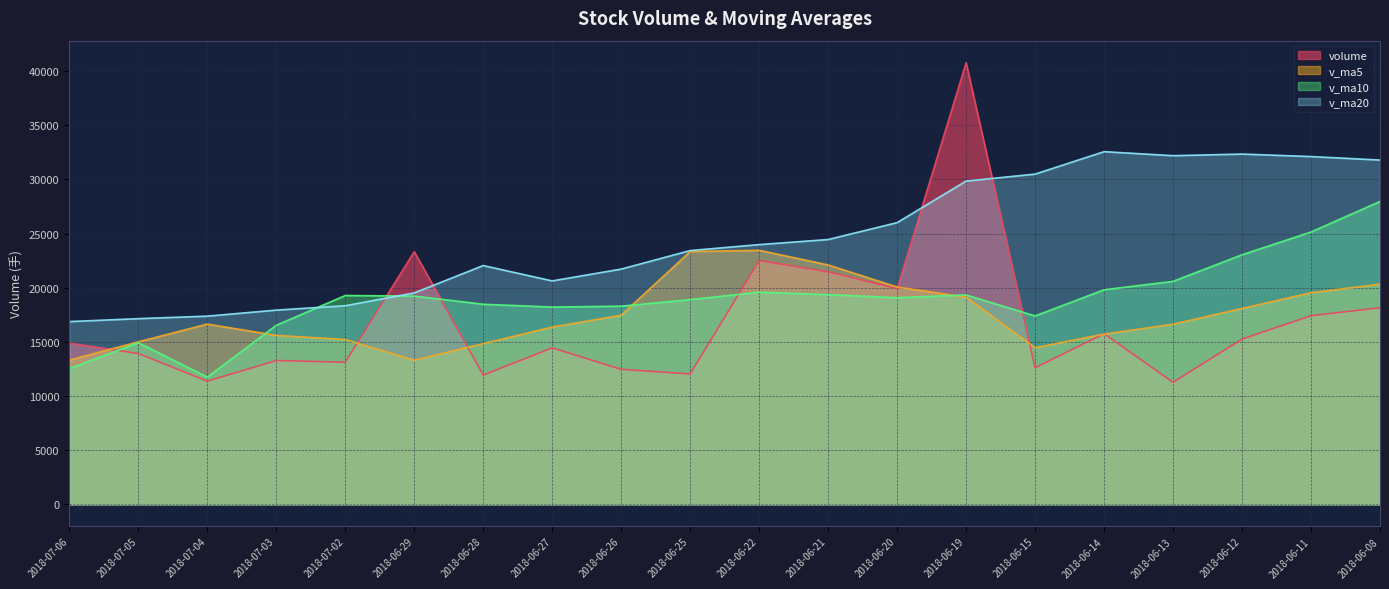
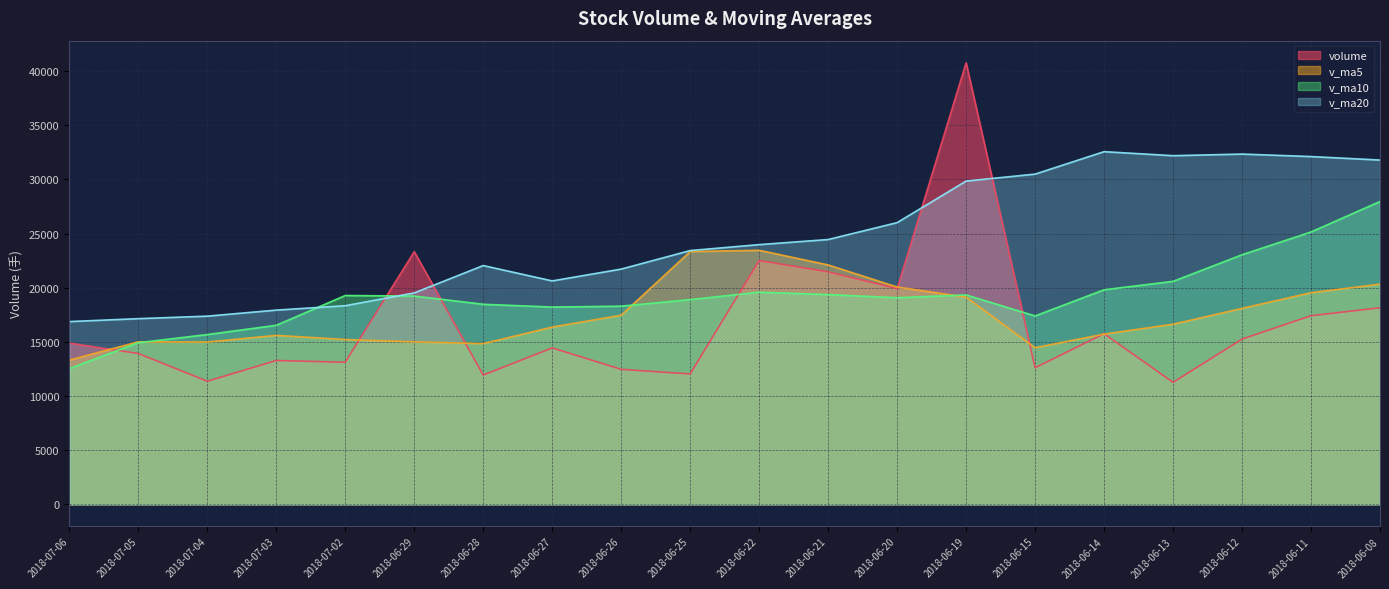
  {
    "volume": {
      "2018-07-06": 14900,
      "2018-07-05": 13900,
      "2018-07-04": 11400,
      "2018-07-03": 13300,
      "2018-07-02": 13100,
      "2018-06-29": 23300,
      "2018-06-28": 11900,
      "2018-06-27": 14400,
      "2018-06-26": 12500,
      "2018-06-25": 12000,
      "2018-06-22": 22500,
      "2018-06-21": 21500,
      "2018-06-19": 40800,
      "2018-06-15": 12600,
      "2018-06-13": 11300,
      "2018-06-12": 15300,
      "2018-06-11": 17400,
      "2018-06-08": 18100
    },
    "v_ma5": {
      "2018-07-06": 13300,
-     "2018-07-04": 16600,
+     "2018-07-04": 15000,
      "2018-07-03": 15600,
      "2018-07-02": 15200,
-     "2018-06-29": 13300,
+     "2018-06-29": 15000,
      "2018-06-28": 14800,
      "2018-06-27": 16400,
      "2018-06-26": 17500,
      "2018-06-22": 23500,
      "2018-06-21": 22100,
      "2018-06-15": 14500,
      "2018-06-13": 16600,
      "2018-06-12": 18100,
      "2018-06-11": 19500,
      "2018-06-08": 20300
    },
    "v_ma10": {
      "2018-07-06": 12500,
-     "2018-07-04": 11700,
+     "2018-07-04": 15700,
      "2018-07-03": 16500,
      "2018-07-02": 19300,
      "2018-06-29": 19200,
      "2018-06-28": 18500,
      "2018-06-27": 18200,
      "2018-06-26": 18300,
      "2018-06-25": 18900,
      "2018-06-22": 19600,
      "2018-06-21": 19400,
      "2018-06-20": 19100,
      "2018-06-15": 17400,
      "2018-06-14": 19800,
      "2018-06-13": 20600,
      "2018-06-12": 23000,
      "2018-06-11": 25100,
      "2018-06-08": 28000
    },
    "v_ma20": {
      "2018-07-06": 16900,
      "2018-07-05": 17100,
      "2018-07-04": 17400,
      "2018-07-03": 17900,
      "2018-07-02": 18300,
      "2018-06-29": 19500,
      "2018-06-28": 22000,
      "2018-06-27": 20600,
      "2018-06-26": 21700,
      "2018-06-22": 24000,
      "2018-06-21": 24400,
      "2018-06-20": 26000,
      "2018-06-19": 29800,
      "2018-06-15": 30500,
      "2018-06-14": 32600,
      "2018-06-13": 32200,
      "2018-06-12": 32300,
      "2018-06-11": 32100,
      "2018-06-08": 31800
    }
  }
